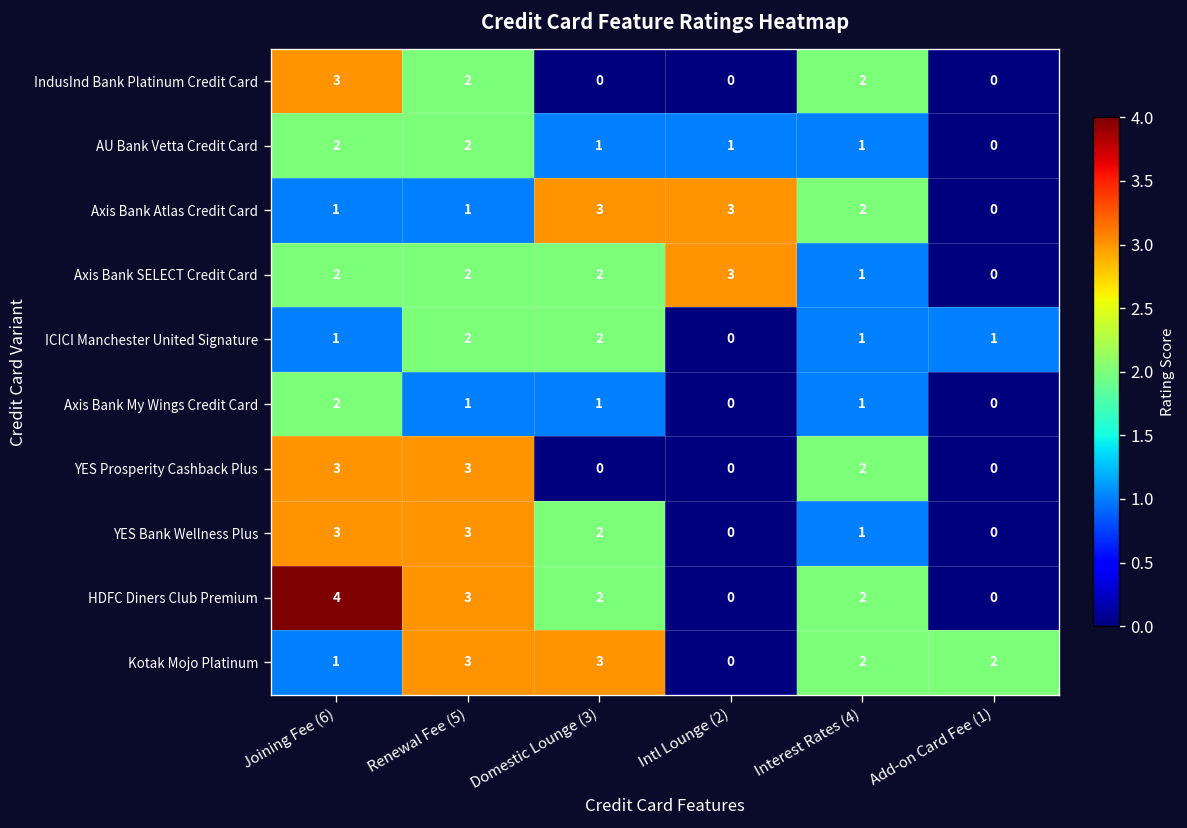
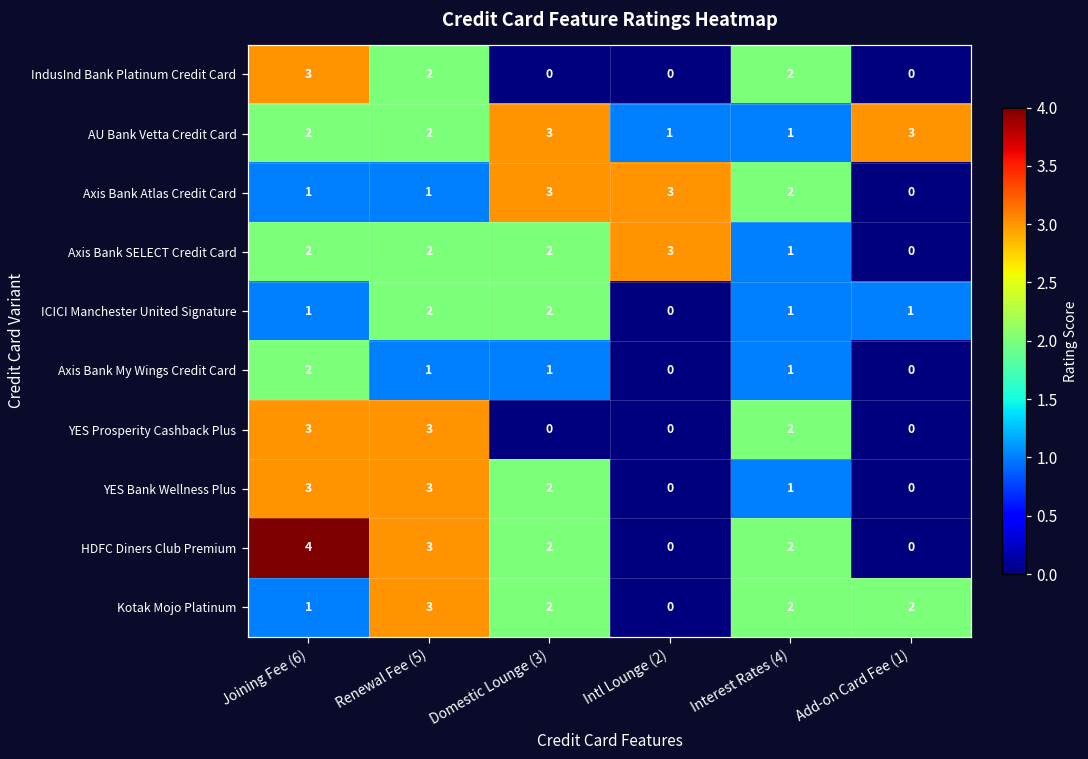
  {
    "IndusInd Bank Platinum Credit Card": {
      "Joining Fee (6)": 3,
      "Renewal Fee (5)": 2,
      "Domestic Lounge (3)": 0,
      "Intl Lounge (2)": 0,
      "Interest Rates (4)": 2,
      "Add-on Card Fee (1)": 0
    },
    "AU Bank Vetta Credit Card": {
      "Joining Fee (6)": 2,
      "Renewal Fee (5)": 2,
-     "Domestic Lounge (3)": 1,
+     "Domestic Lounge (3)": 3,
      "Intl Lounge (2)": 1,
      "Interest Rates (4)": 1,
-     "Add-on Card Fee (1)": 0
+     "Add-on Card Fee (1)": 3
    },
    "Axis Bank Atlas Credit Card": {
      "Joining Fee (6)": 1,
      "Renewal Fee (5)": 1,
      "Domestic Lounge (3)": 3,
      "Intl Lounge (2)": 3,
      "Interest Rates (4)": 2,
      "Add-on Card Fee (1)": 0
    },
    "Axis Bank SELECT Credit Card": {
      "Joining Fee (6)": 2,
      "Renewal Fee (5)": 2,
      "Domestic Lounge (3)": 2,
      "Intl Lounge (2)": 3,
      "Interest Rates (4)": 1,
      "Add-on Card Fee (1)": 0
    },
    "ICICI Manchester United Signature": {
      "Joining Fee (6)": 1,
      "Renewal Fee (5)": 2,
      "Domestic Lounge (3)": 2,
      "Intl Lounge (2)": 0,
      "Interest Rates (4)": 1,
      "Add-on Card Fee (1)": 1
    },
    "Axis Bank My Wings Credit Card": {
      "Joining Fee (6)": 2,
      "Renewal Fee (5)": 1,
      "Domestic Lounge (3)": 1,
      "Intl Lounge (2)": 0,
      "Interest Rates (4)": 1,
      "Add-on Card Fee (1)": 0
    },
    "YES Prosperity Cashback Plus": {
      "Joining Fee (6)": 3,
      "Renewal Fee (5)": 3,
      "Domestic Lounge (3)": 0,
      "Intl Lounge (2)": 0,
      "Interest Rates (4)": 2,
      "Add-on Card Fee (1)": 0
    },
    "YES Bank Wellness Plus": {
      "Joining Fee (6)": 3,
      "Renewal Fee (5)": 3,
      "Domestic Lounge (3)": 2,
      "Intl Lounge (2)": 0,
      "Interest Rates (4)": 1,
      "Add-on Card Fee (1)": 0
    },
    "HDFC Diners Club Premium": {
      "Joining Fee (6)": 4,
      "Renewal Fee (5)": 3,
      "Domestic Lounge (3)": 2,
      "Intl Lounge (2)": 0,
      "Interest Rates (4)": 2,
      "Add-on Card Fee (1)": 0
    },
    "Kotak Mojo Platinum": {
      "Joining Fee (6)": 1,
      "Renewal Fee (5)": 3,
-     "Domestic Lounge (3)": 3,
+     "Domestic Lounge (3)": 2,
      "Intl Lounge (2)": 0,
      "Interest Rates (4)": 2,
      "Add-on Card Fee (1)": 2
    }
  }
